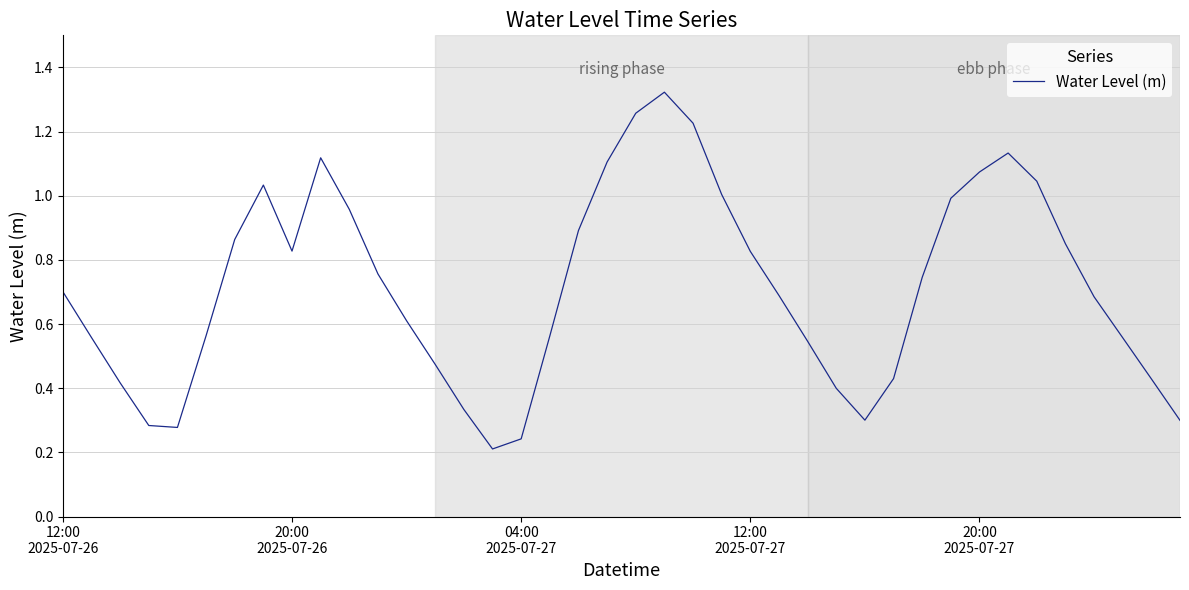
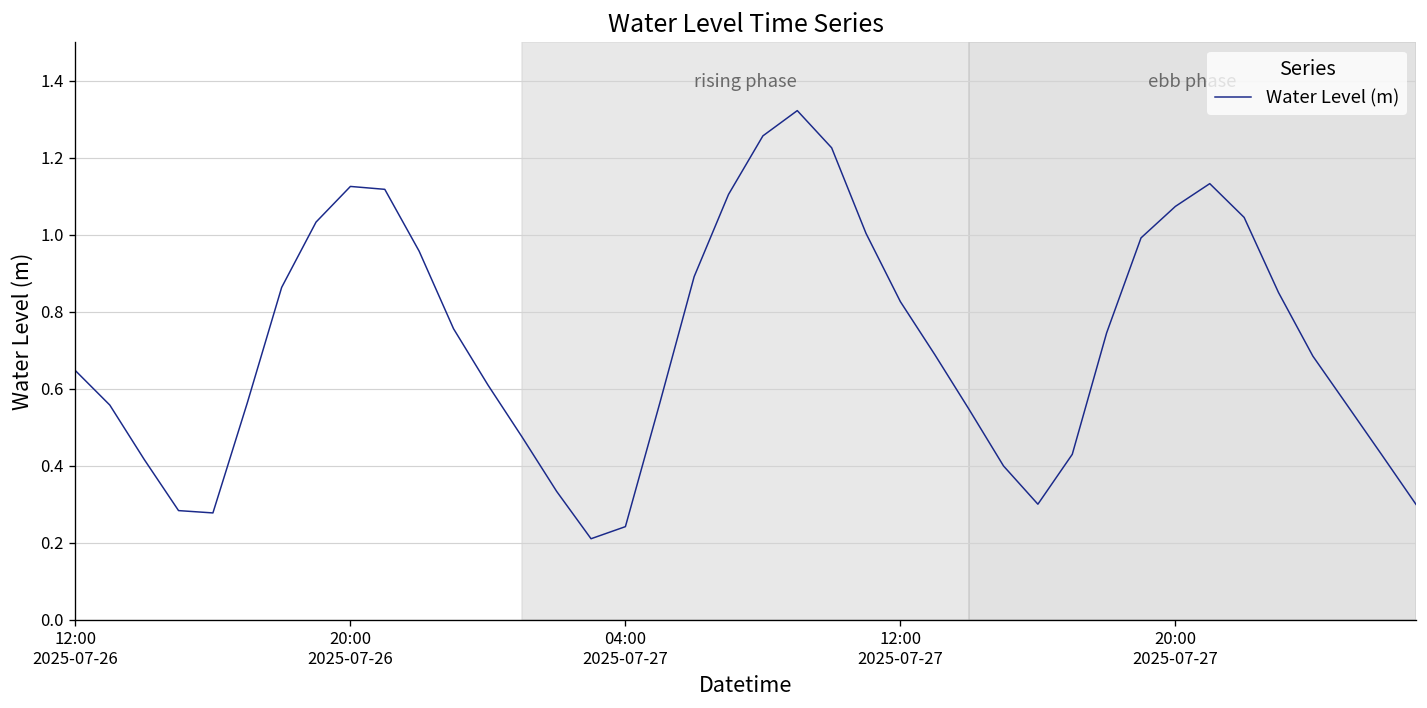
  {
-   "12:00 2025-07-26": 0.70,
-   "20:00 2025-07-26": 0.83,
+   "12:00 2025-07-26": 0.65,
+   "20:00 2025-07-26": 1.13,
    "04:00 2025-07-27": 0.24,
    "12:00 2025-07-27": 0.83,
    "20:00 2025-07-27": 1.07
  }
